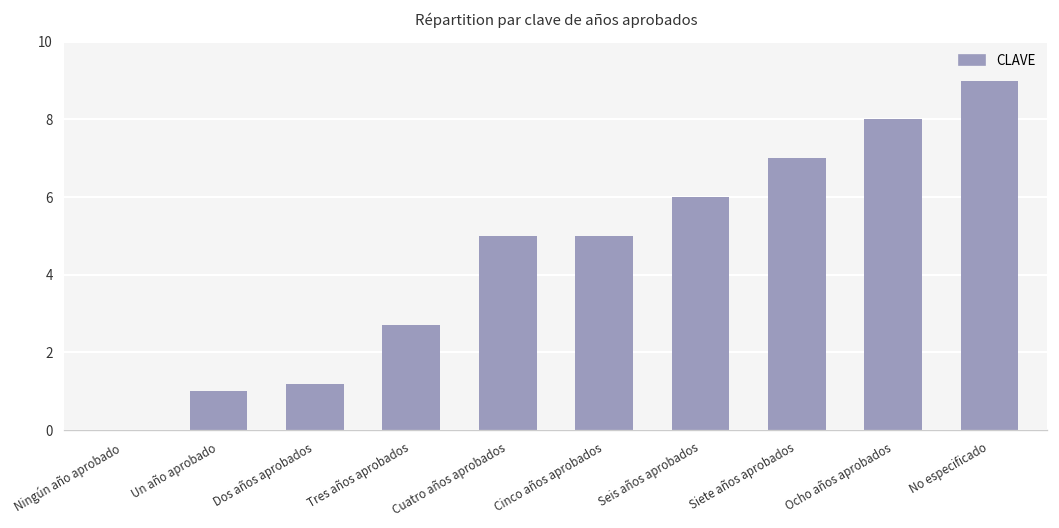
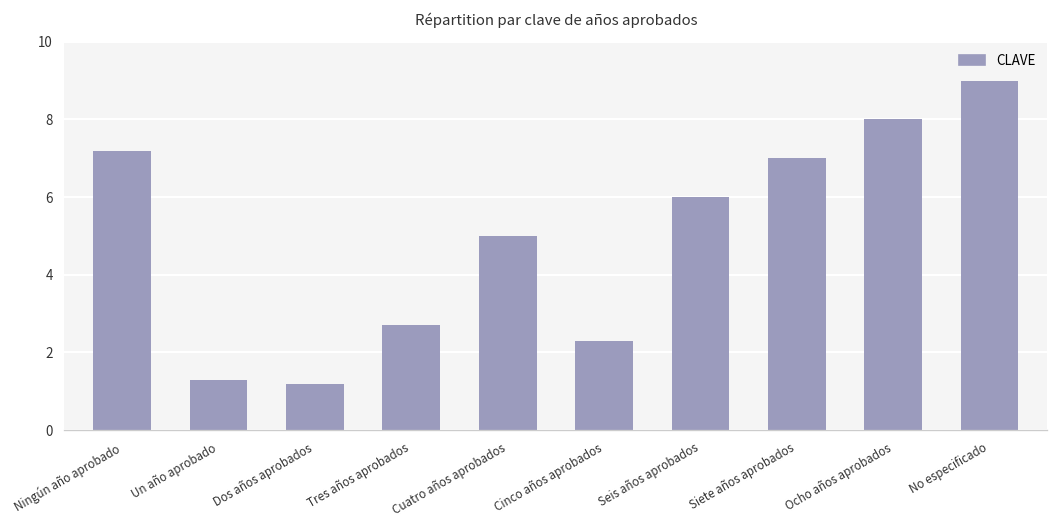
  {
-   "Ningún año aprobado": 0.0,
-   "Un año aprobado": 1.0,
+   "Ningún año aprobado": 7.2,
+   "Un año aprobado": 1.3,
    "Dos años aprobados": 1.2,
    "Tres años aprobados": 2.7,
    "Cuatro años aprobados": 5.0,
-   "Cinco años aprobados": 5.0,
+   "Cinco años aprobados": 2.3,
    "Seis años aprobados": 6.0,
    "Siete años aprobados": 7.0,
    "Ocho años aprobados": 8.0,
    "No especificado": 9.0
  }
